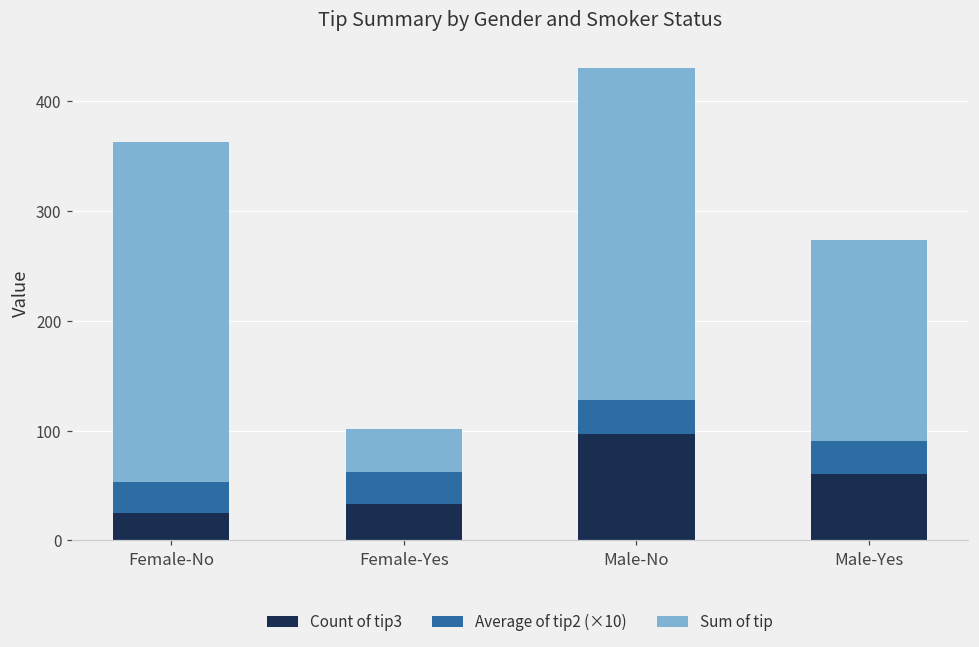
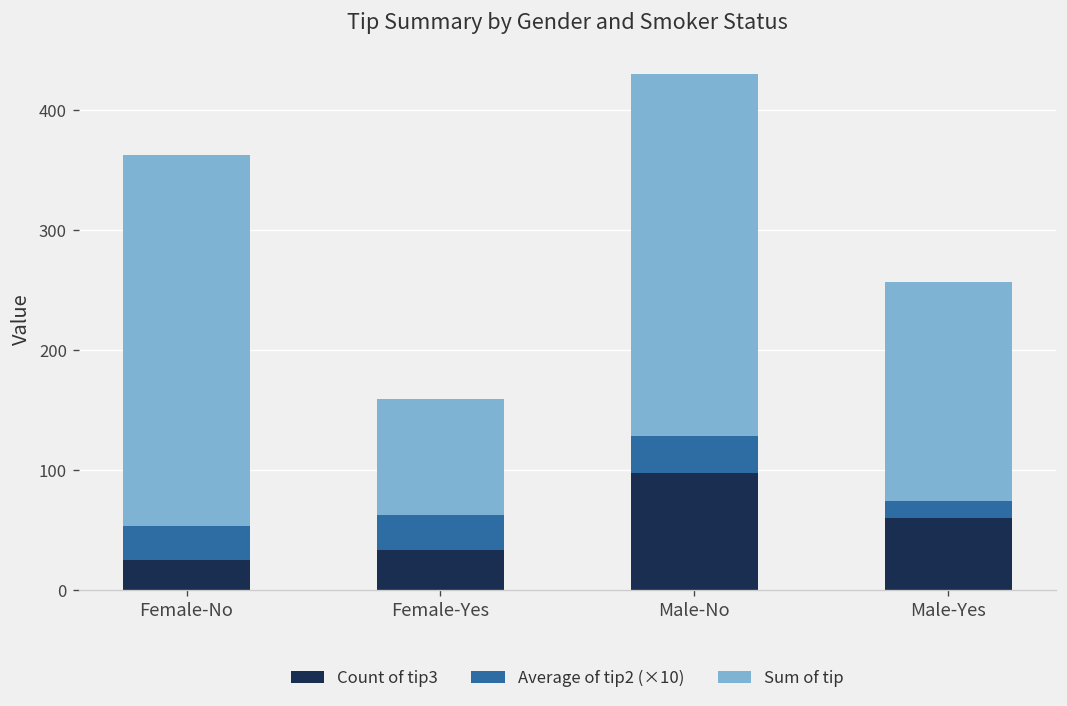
  {
    "Count of tip3": {
      "Female-No": 30,
      "Female-Yes": 30,
      "Male-No": 100,
      "Male-Yes": 60
    },
    "Average of tip2 (×10)": {
      "Female-No": 30,
      "Female-Yes": 30,
      "Male-No": 30,
-     "Male-Yes": 30
+     "Male-Yes": 10
    },
    "Sum of tip": {
      "Female-No": 310,
-     "Female-Yes": 40,
+     "Female-Yes": 100,
      "Male-No": 300,
      "Male-Yes": 180
    }
  }
